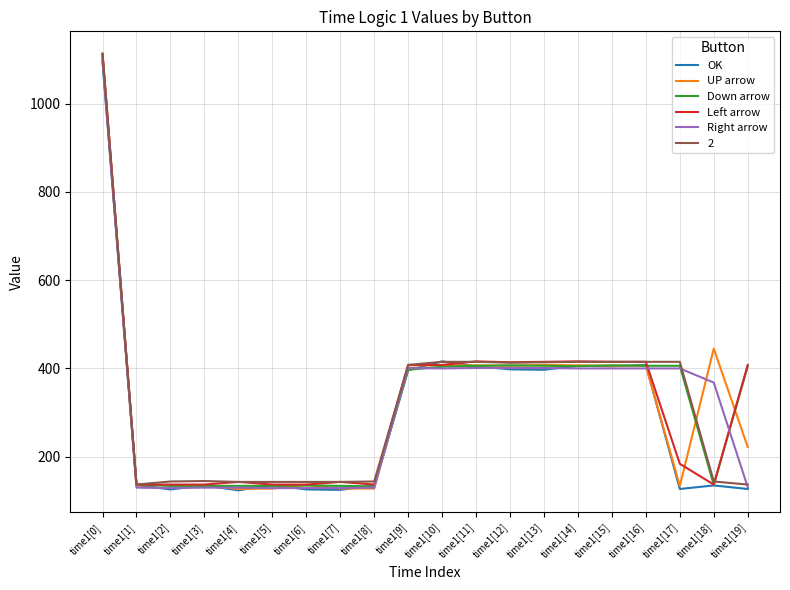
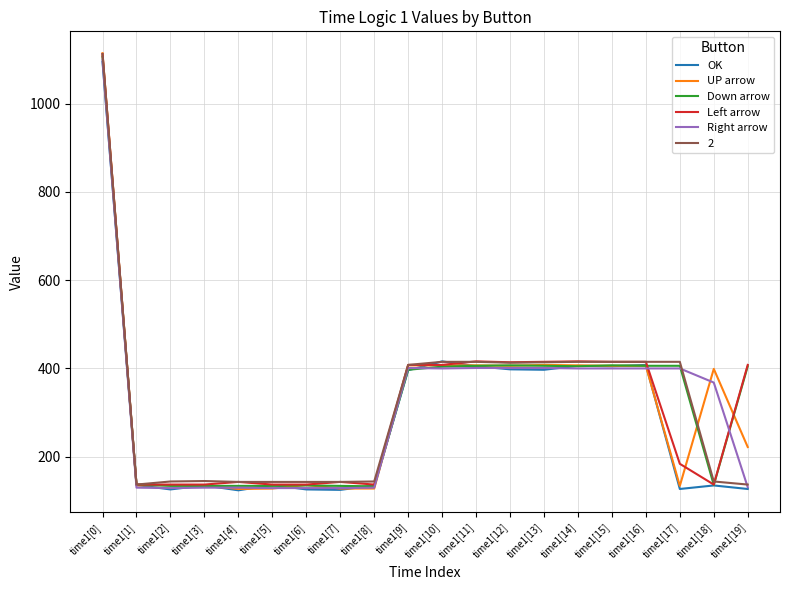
  {
    "OK": {
      "time1[17]": 130
    },
    "UP arrow": {
      "time1[17]": 130,
-     "time1[18]": 450,
+     "time1[18]": 400,
      "time1[19]": 220
    },
    "Down arrow": {
      "time1[0]": 1110,
      "time1[17]": 410
    },
    "Left arrow": {
      "time1[17]": 180
    },
    "Right arrow": {
      "time1[16]": 400,
      "time1[17]": 400,
      "time1[18]": 370
    },
    "2": {
      "time1[2]": 140,
      "time1[3]": 150,
      "time1[5]": 140,
      "time1[6]": 140,
      "time1[8]": 140,
      "time1[17]": 420,
      "time1[18]": 140,
      "time1[19]": 140
    }
  }
